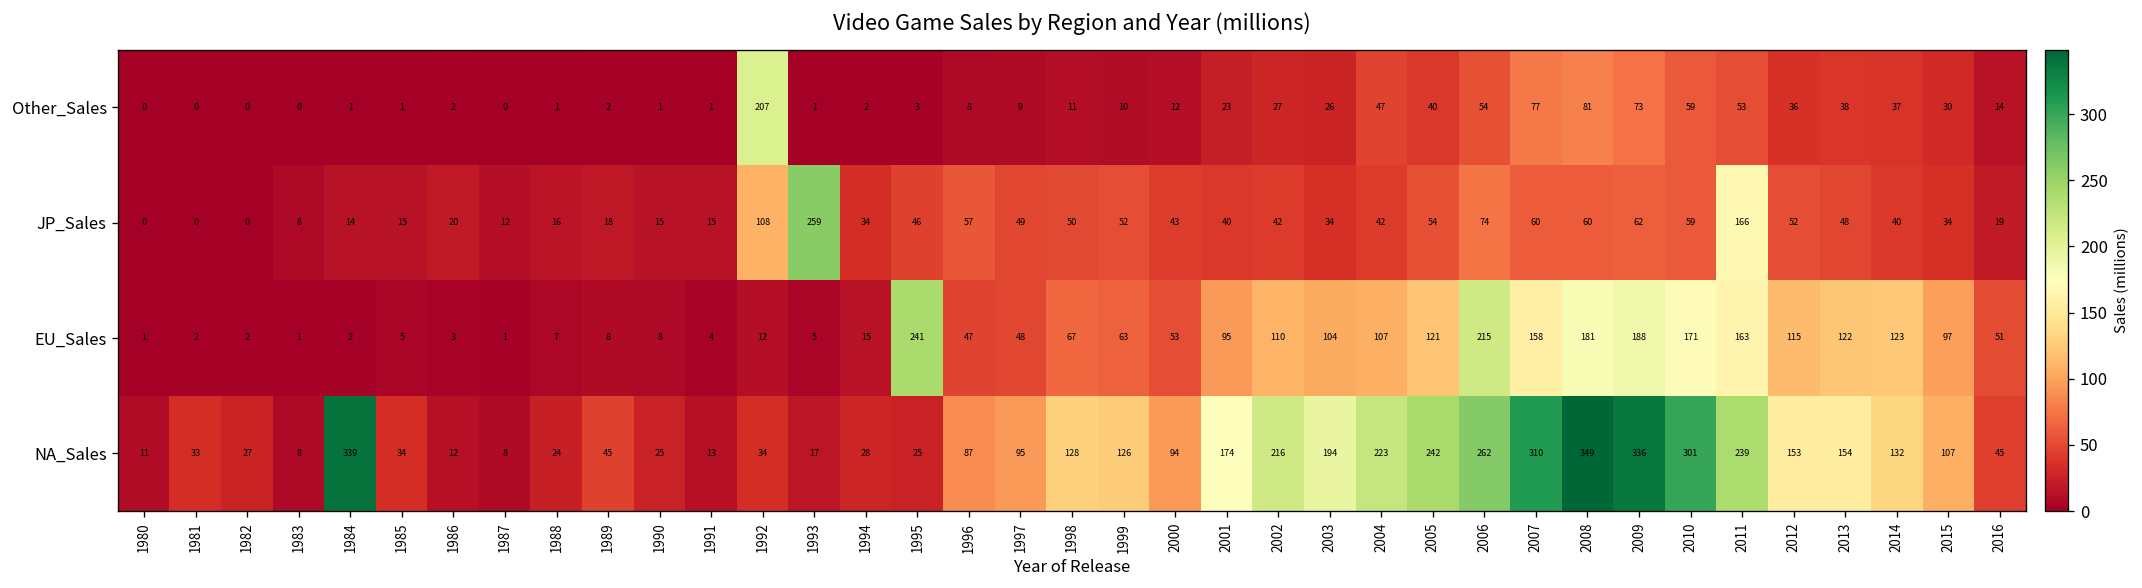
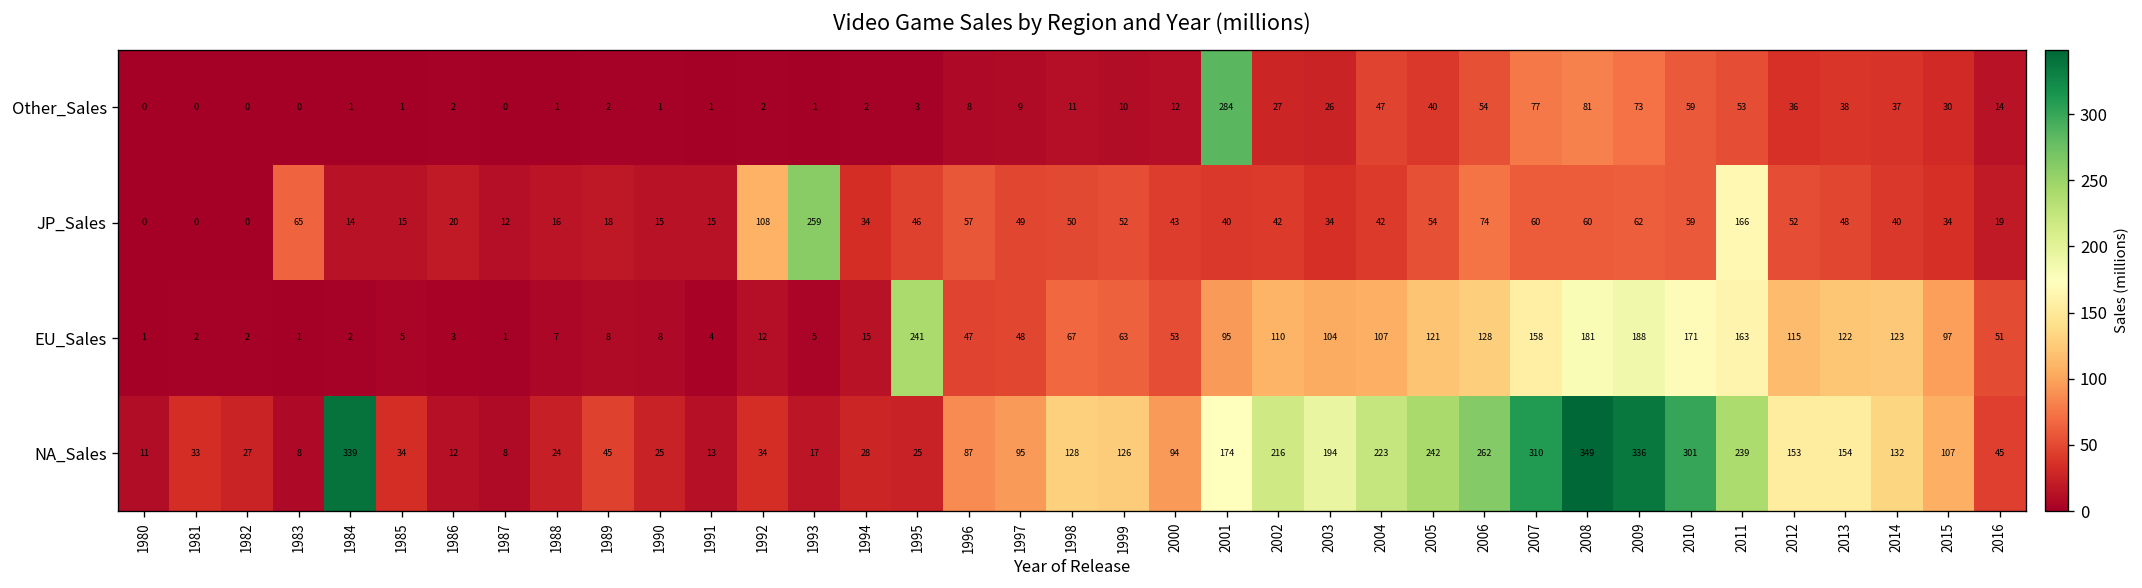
  {
    "Other_Sales": {
      "1980": 0,
      "1981": 0,
      "1982": 0,
      "1983": 0,
      "1984": 1,
      "1985": 1,
      "1986": 2,
      "1987": 0,
      "1988": 1,
      "1989": 2,
      "1990": 1,
      "1991": 1,
-     "1992": 207,
+     "1992": 2,
      "1993": 1,
      "1994": 2,
      "1995": 3,
      "1996": 8,
      "1997": 9,
      "1998": 11,
      "1999": 10,
      "2000": 12,
-     "2001": 23,
+     "2001": 284,
      "2002": 27,
      "2003": 26,
      "2004": 47,
      "2005": 40,
      "2006": 54,
      "2007": 77,
      "2008": 81,
      "2009": 73,
      "2010": 59,
      "2011": 53,
      "2012": 36,
      "2013": 38,
      "2014": 37,
      "2015": 30,
      "2016": 14
    },
    "JP_Sales": {
      "1980": 0,
      "1981": 0,
      "1982": 0,
-     "1983": 8,
+     "1983": 65,
      "1984": 14,
      "1985": 15,
      "1986": 20,
      "1987": 12,
      "1988": 16,
      "1989": 18,
      "1990": 15,
      "1991": 15,
      "1992": 108,
      "1993": 259,
      "1994": 34,
      "1995": 46,
      "1996": 57,
      "1997": 49,
      "1998": 50,
      "1999": 52,
      "2000": 43,
      "2001": 40,
      "2002": 42,
      "2003": 34,
      "2004": 42,
      "2005": 54,
      "2006": 74,
      "2007": 60,
      "2008": 60,
      "2009": 62,
      "2010": 59,
      "2011": 166,
      "2012": 52,
      "2013": 48,
      "2014": 40,
      "2015": 34,
      "2016": 19
    },
    "EU_Sales": {
      "1980": 1,
      "1981": 2,
      "1982": 2,
      "1983": 1,
      "1984": 2,
      "1985": 5,
      "1986": 3,
      "1987": 1,
      "1988": 7,
      "1989": 8,
      "1990": 8,
      "1991": 4,
      "1992": 12,
      "1993": 5,
      "1994": 15,
      "1995": 241,
      "1996": 47,
      "1997": 48,
      "1998": 67,
      "1999": 63,
      "2000": 53,
      "2001": 95,
      "2002": 110,
      "2003": 104,
      "2004": 107,
      "2005": 121,
-     "2006": 215,
+     "2006": 128,
      "2007": 158,
      "2008": 181,
      "2009": 188,
      "2010": 171,
      "2011": 163,
      "2012": 115,
      "2013": 122,
      "2014": 123,
      "2015": 97,
      "2016": 51
    },
    "NA_Sales": {
      "1980": 11,
      "1981": 33,
      "1982": 27,
      "1983": 8,
      "1984": 339,
      "1985": 34,
      "1986": 12,
      "1987": 8,
      "1988": 24,
      "1989": 45,
      "1990": 25,
      "1991": 13,
      "1992": 34,
      "1993": 17,
      "1994": 28,
      "1995": 25,
      "1996": 87,
      "1997": 95,
      "1998": 128,
      "1999": 126,
      "2000": 94,
      "2001": 174,
      "2002": 216,
      "2003": 194,
      "2004": 223,
      "2005": 242,
      "2006": 262,
      "2007": 310,
      "2008": 349,
      "2009": 336,
      "2010": 301,
      "2011": 239,
      "2012": 153,
      "2013": 154,
      "2014": 132,
      "2015": 107,
      "2016": 45
    }
  }
